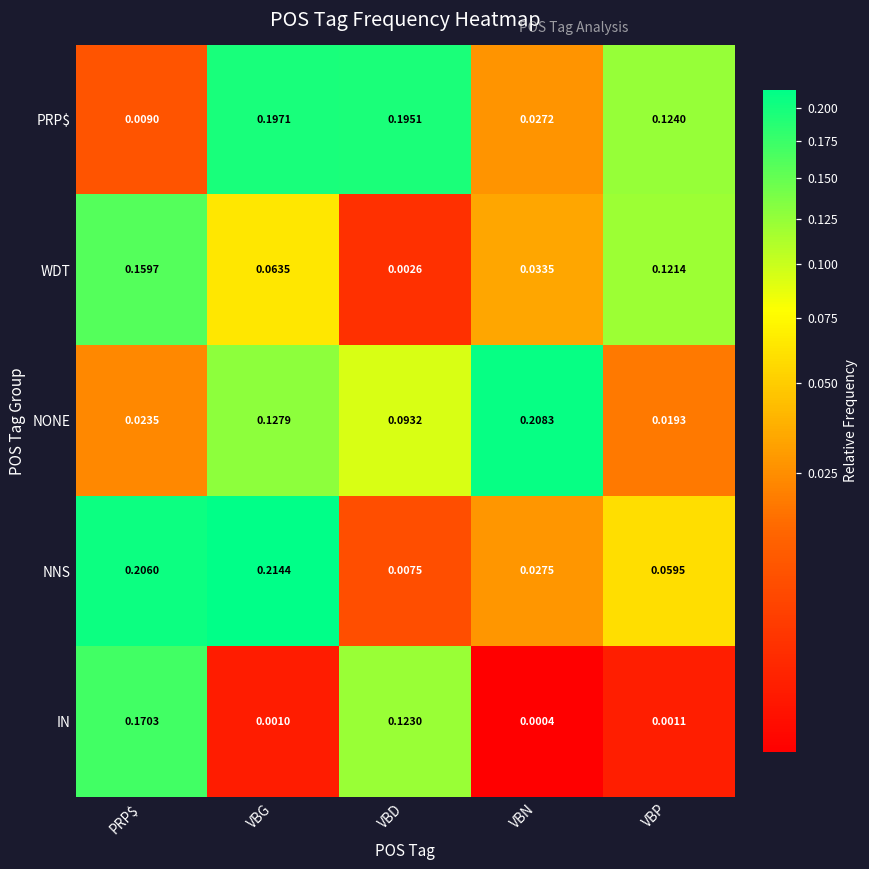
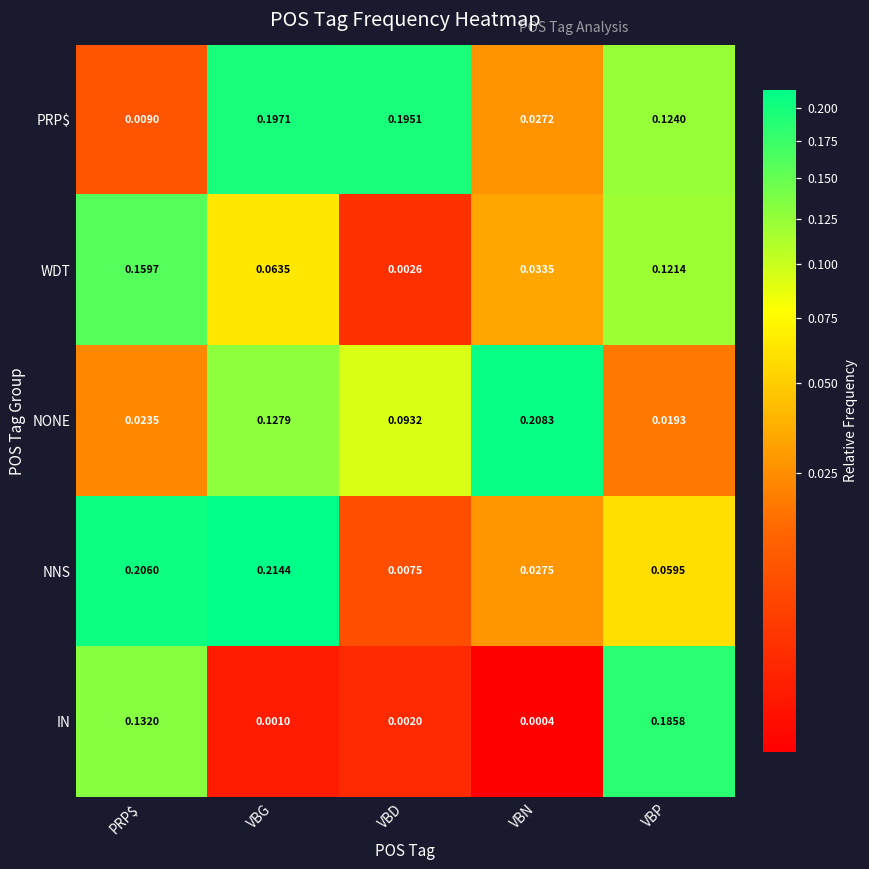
  {
    "PRP$": {
      "PRP$": 0.0090,
      "VBG": 0.1971,
      "VBD": 0.1951,
      "VBN": 0.0272,
      "VBP": 0.1240
    },
    "WDT": {
      "PRP$": 0.1597,
      "VBG": 0.0635,
      "VBD": 0.0026,
      "VBN": 0.0335,
      "VBP": 0.1214
    },
    "NONE": {
      "PRP$": 0.0235,
      "VBG": 0.1279,
      "VBD": 0.0932,
      "VBN": 0.2083,
      "VBP": 0.0193
    },
    "NNS": {
      "PRP$": 0.2060,
      "VBG": 0.2144,
      "VBD": 0.0075,
      "VBN": 0.0275,
      "VBP": 0.0595
    },
    "IN": {
-     "PRP$": 0.1703,
+     "PRP$": 0.1320,
      "VBG": 0.0010,
-     "VBD": 0.1230,
+     "VBD": 0.0020,
      "VBN": 0.0004,
-     "VBP": 0.0011
+     "VBP": 0.1858
    }
  }
